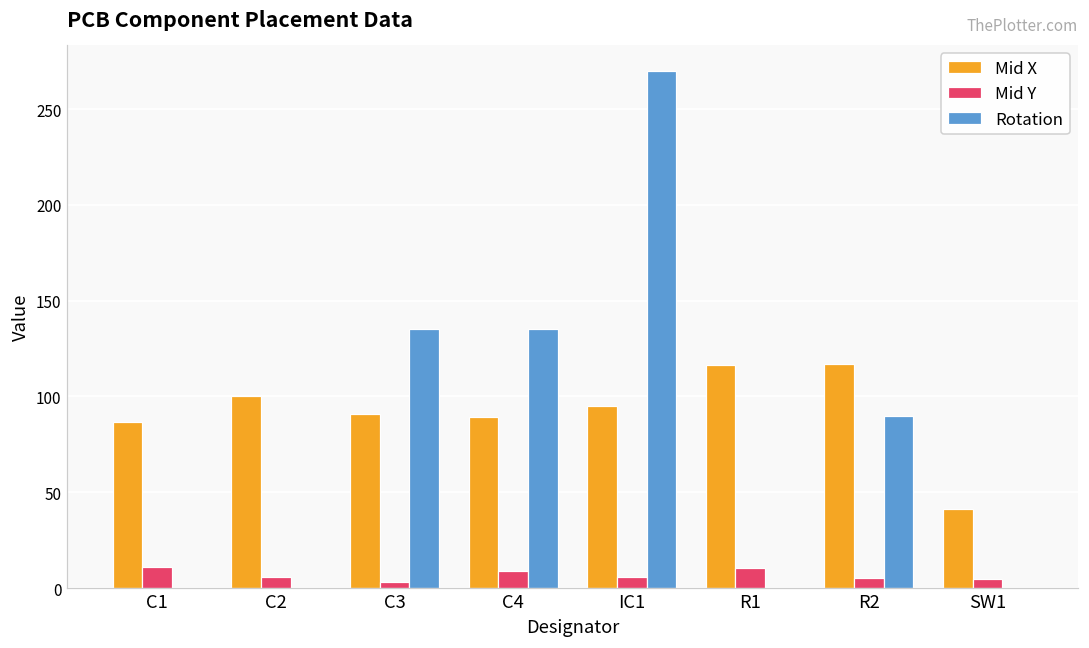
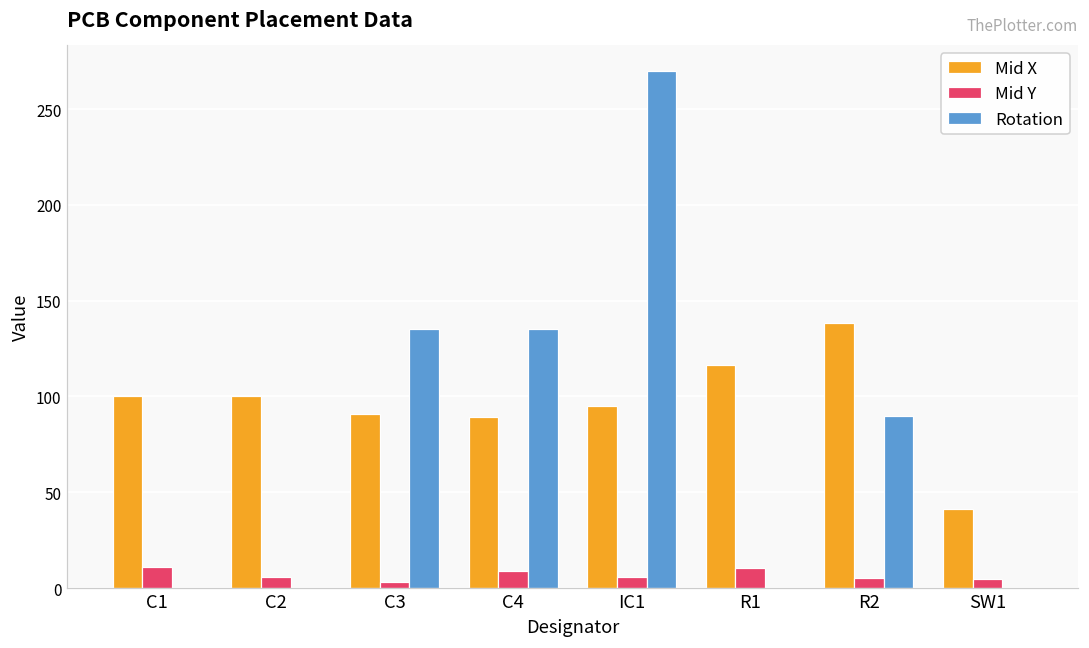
  {
    "Mid X": {
-     "C1": 87,
+     "C1": 100,
      "C2": 100,
      "C3": 91,
      "C4": 89,
      "IC1": 95,
      "R1": 116,
-     "R2": 117,
+     "R2": 138,
      "SW1": 41
    },
    "Mid Y": {
      "C1": 11,
      "C2": 6,
      "C3": 3,
      "C4": 9,
      "IC1": 6,
      "R1": 10,
      "R2": 5,
      "SW1": 5
    },
    "Rotation": {
      "C1": 0,
      "C2": 0,
      "C3": 135,
      "C4": 135,
      "IC1": 270,
      "R1": 0,
      "R2": 90,
      "SW1": 0
    }
  }
